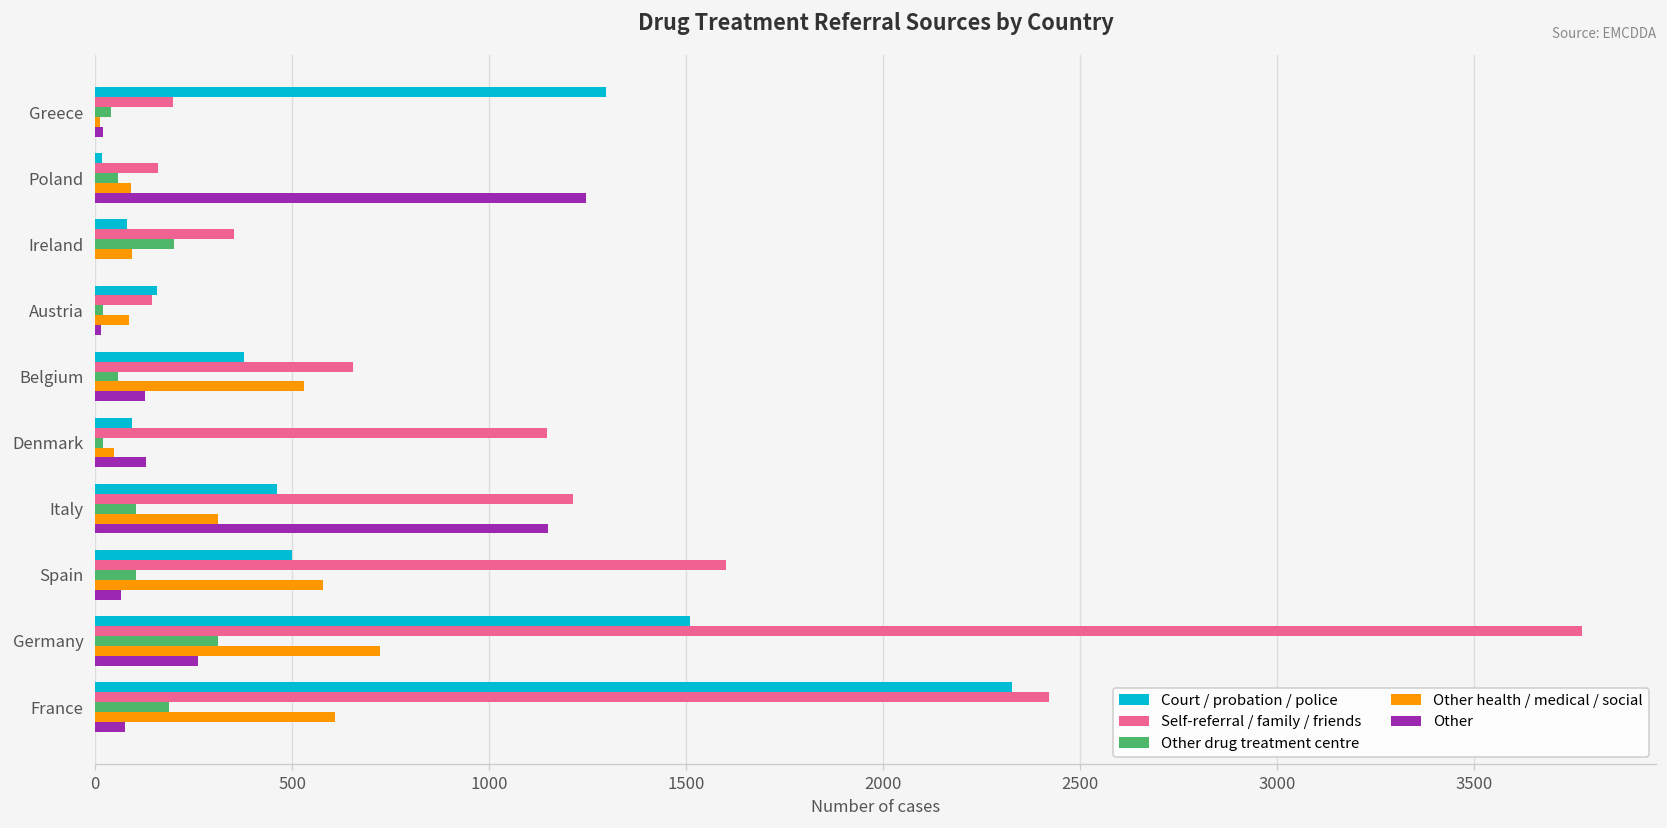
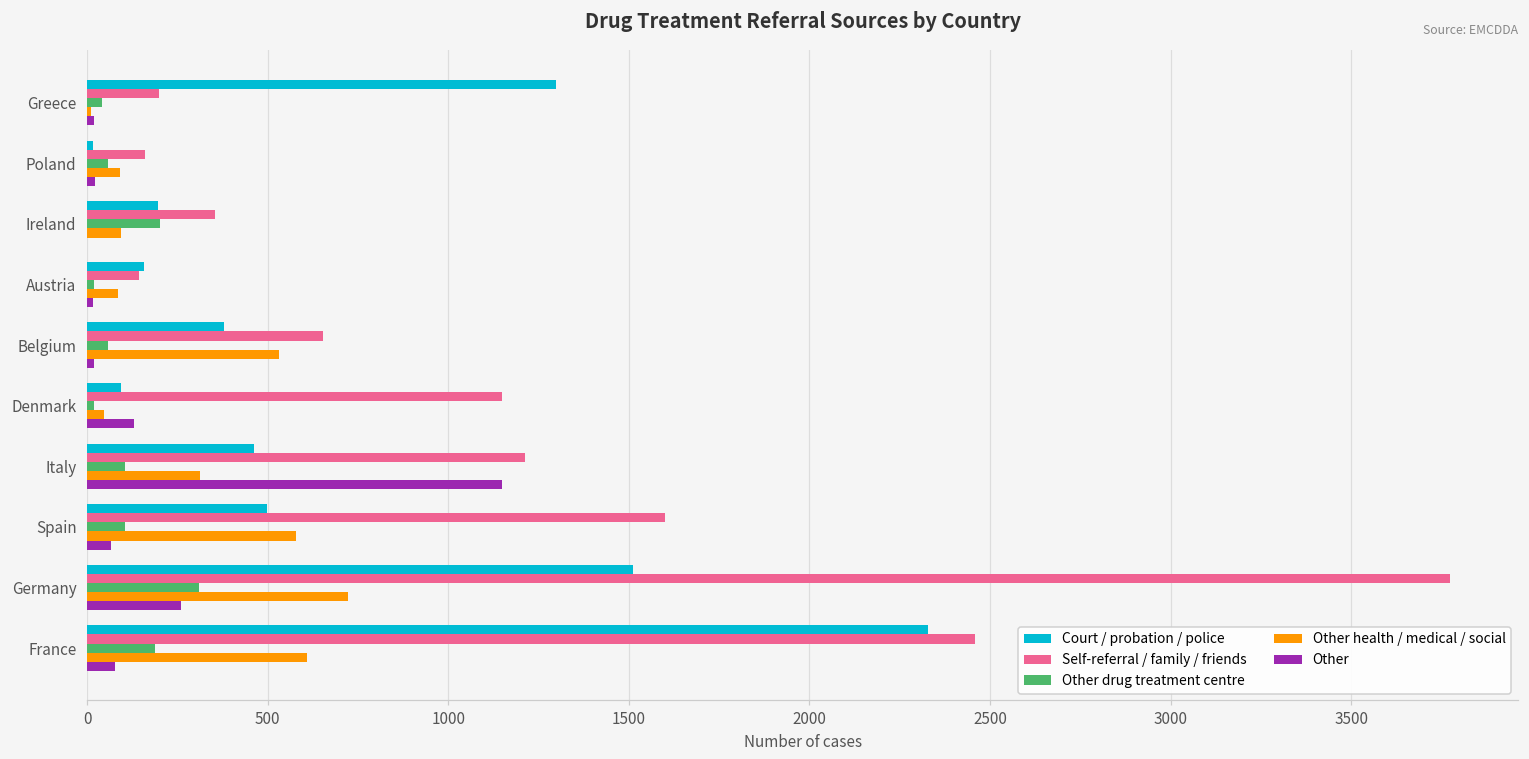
  {
    "Court / probation / police": {
      "Greece": 1300,
      "Poland": 20,
-     "Ireland": 80,
+     "Ireland": 200,
      "Austria": 160,
      "Belgium": 380,
      "Denmark": 90,
      "Italy": 460,
      "Spain": 500,
      "Germany": 1510,
      "France": 2330
    },
    "Self-referral / family / friends": {
      "Greece": 200,
      "Poland": 160,
      "Ireland": 350,
      "Austria": 140,
      "Belgium": 650,
      "Denmark": 1150,
      "Italy": 1210,
      "Spain": 1600,
      "Germany": 3770,
-     "France": 2420
+     "France": 2460
    },
    "Other drug treatment centre": {
      "Greece": 40,
      "Poland": 60,
      "Ireland": 200,
      "Austria": 20,
      "Belgium": 60,
      "Denmark": 20,
      "Italy": 100,
      "Spain": 100,
      "Germany": 310,
      "France": 190
    },
    "Other health / medical / social": {
      "Greece": 10,
      "Poland": 90,
      "Ireland": 90,
      "Austria": 90,
      "Belgium": 530,
      "Denmark": 50,
      "Italy": 310,
      "Spain": 580,
      "Germany": 720,
      "France": 610
    },
    "Other": {
      "Greece": 20,
-     "Poland": 1250,
+     "Poland": 20,
      "Ireland": 0,
      "Austria": 20,
-     "Belgium": 130,
+     "Belgium": 20,
      "Denmark": 130,
      "Italy": 1150,
      "Spain": 70,
      "Germany": 260,
      "France": 80
    }
  }
